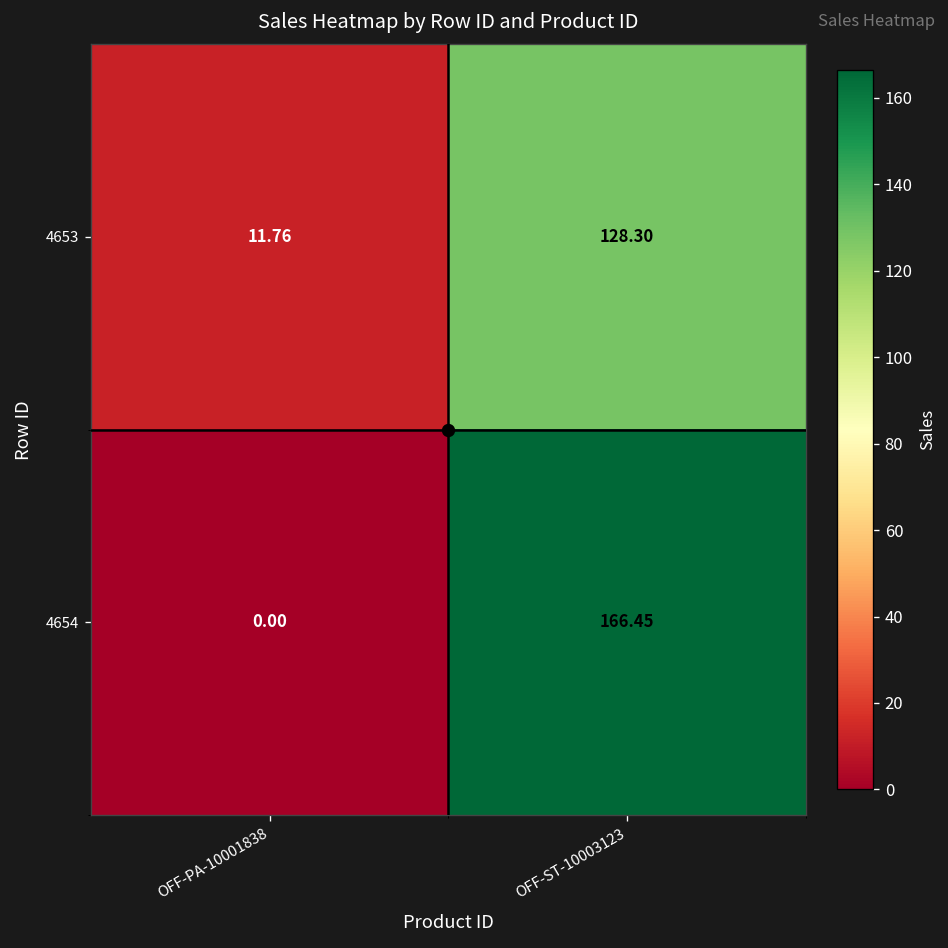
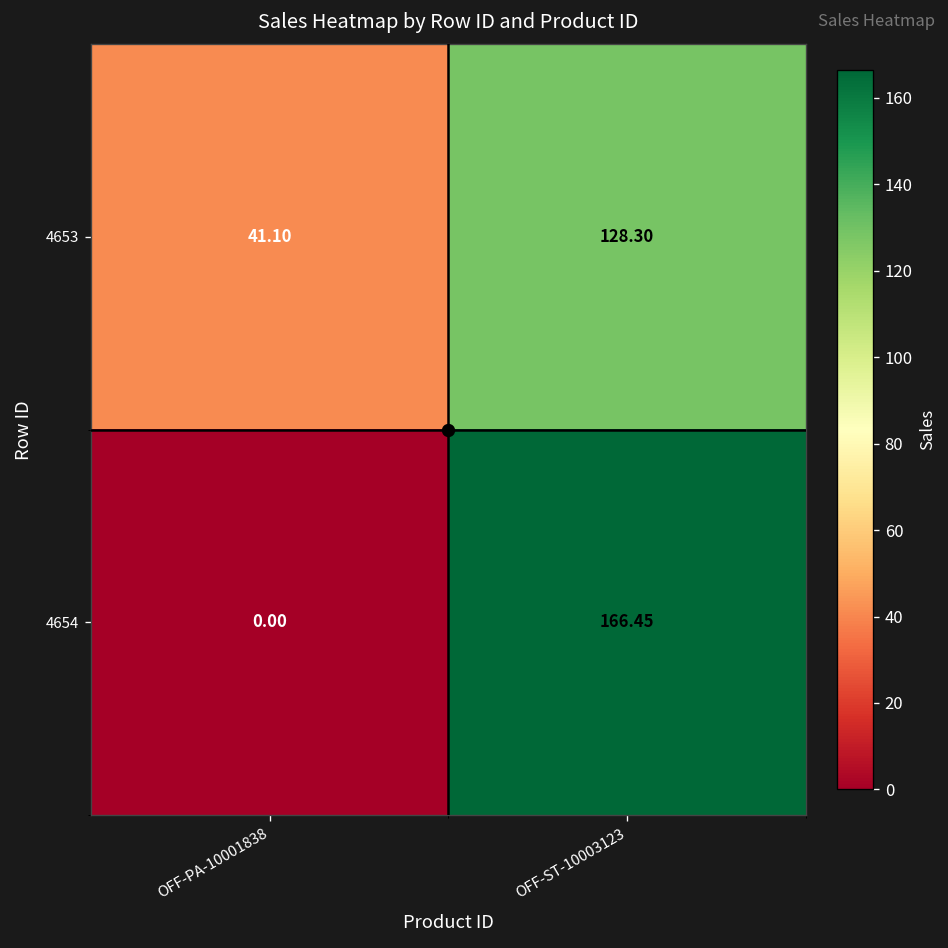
  {
    "4653": {
-     "OFF-PA-10001838": 11.76,
+     "OFF-PA-10001838": 41.10,
      "OFF-ST-10003123": 128.30
    },
    "4654": {
      "OFF-PA-10001838": 0.00,
      "OFF-ST-10003123": 166.45
    }
  }
